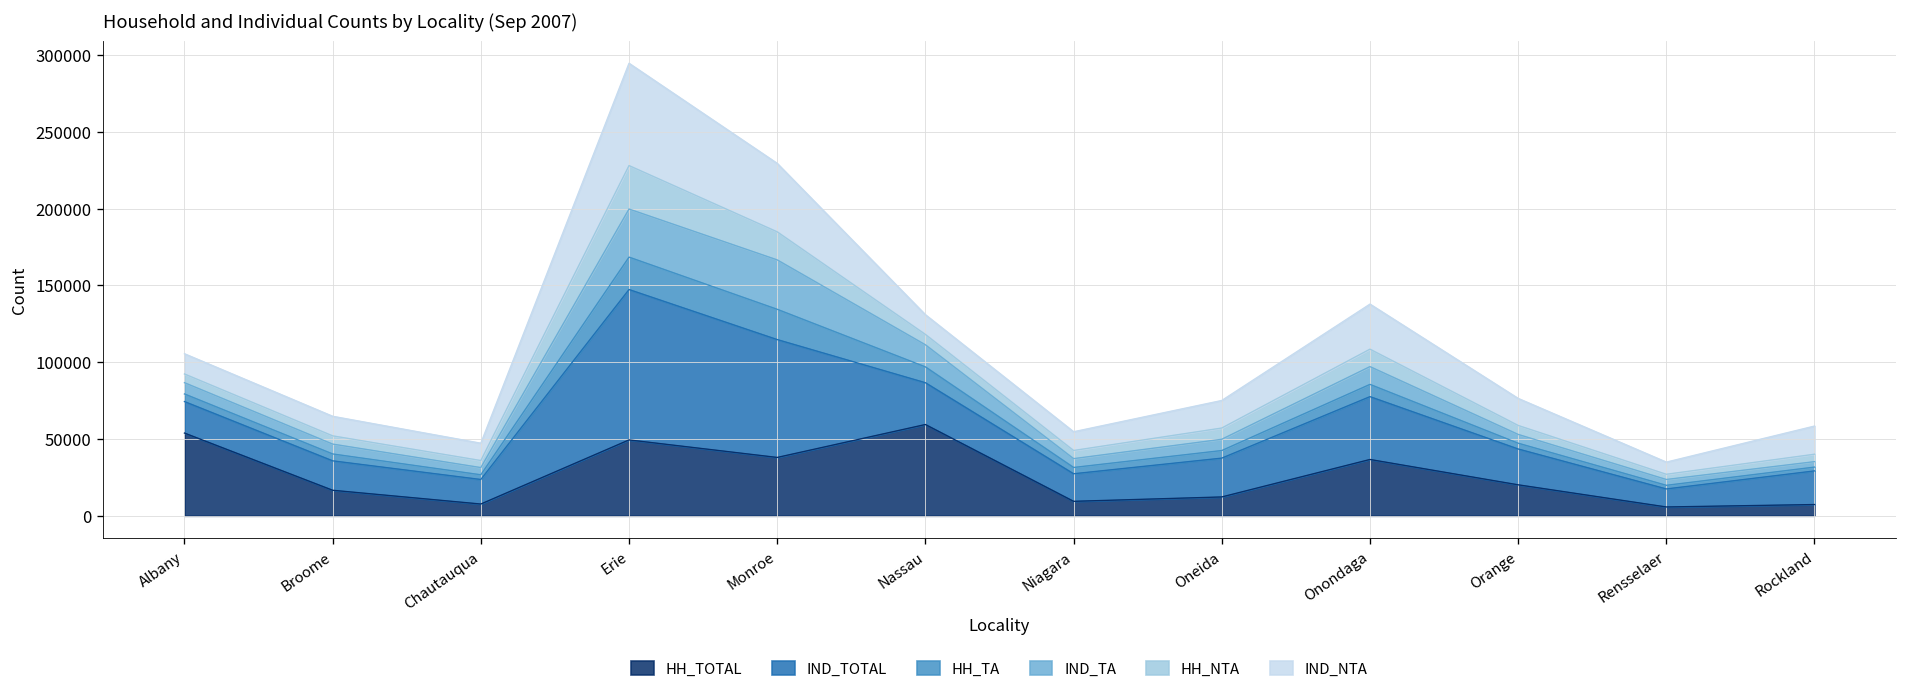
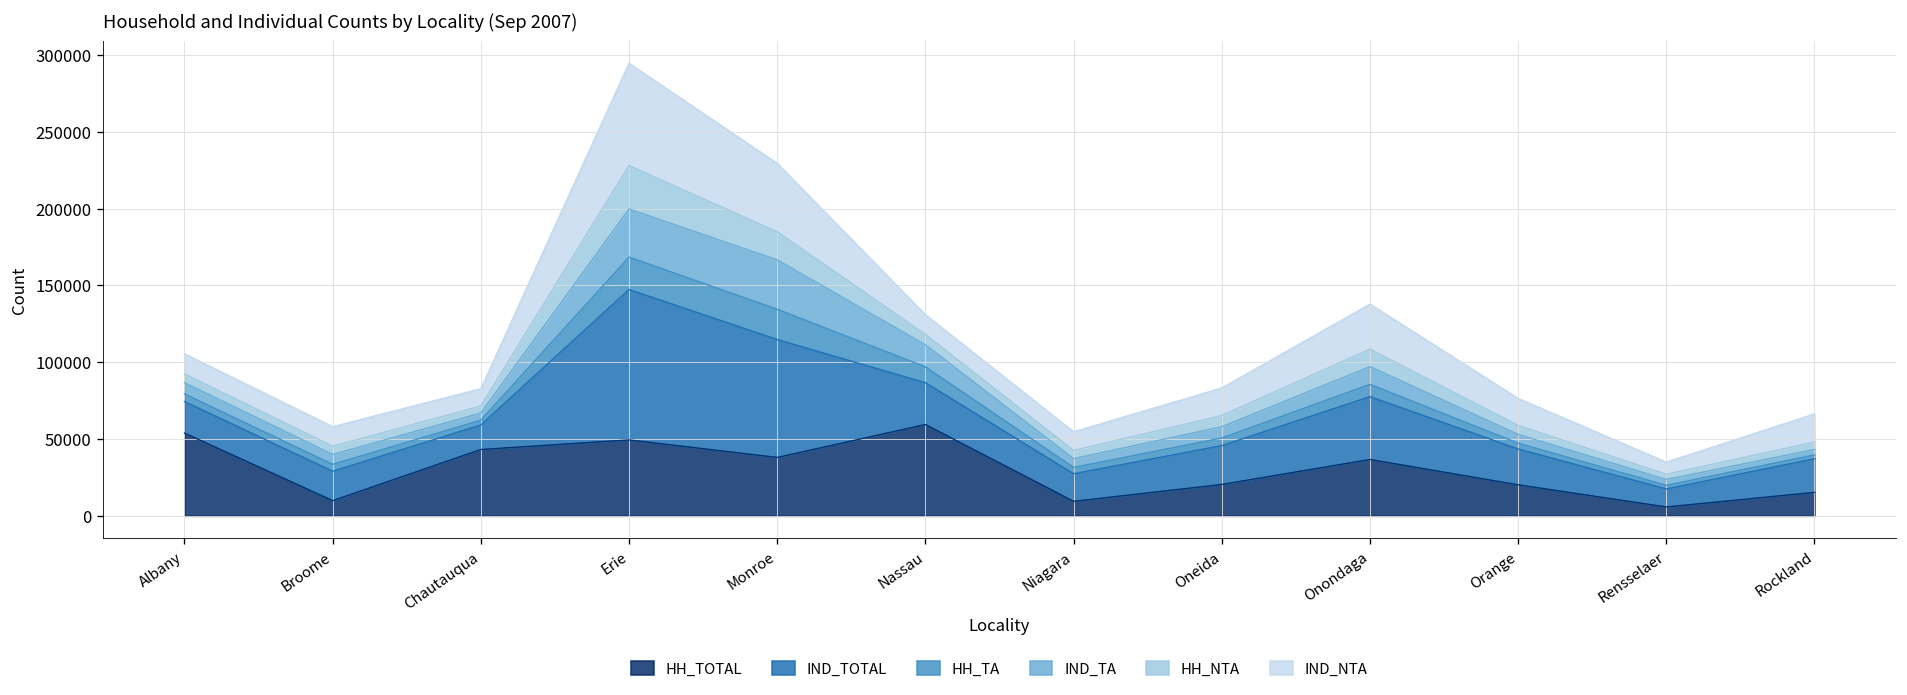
  {
    "HH_TOTAL": {
      "Albany": 54000,
-     "Broome": 17000,
-     "Chautauqua": 8000,
+     "Broome": 10000,
+     "Chautauqua": 43000,
      "Erie": 49000,
      "Monroe": 38000,
      "Nassau": 59000,
      "Niagara": 9000,
-     "Oneida": 12000,
+     "Oneida": 20000,
      "Onondaga": 37000,
      "Orange": 20000,
      "Rensselaer": 6000,
-     "Rockland": 7000
+     "Rockland": 15000
    }
  }
